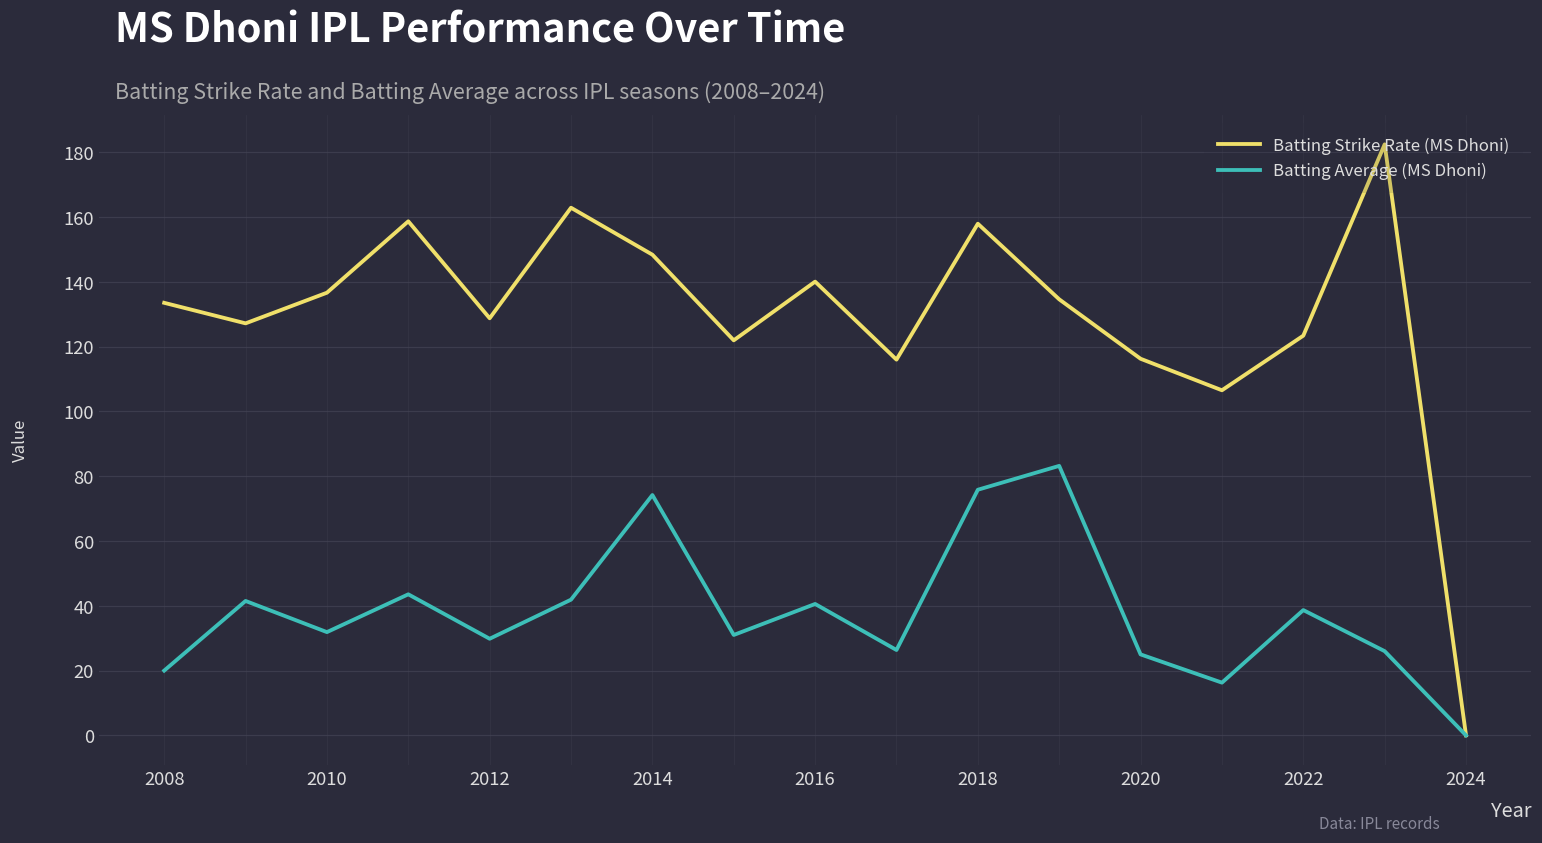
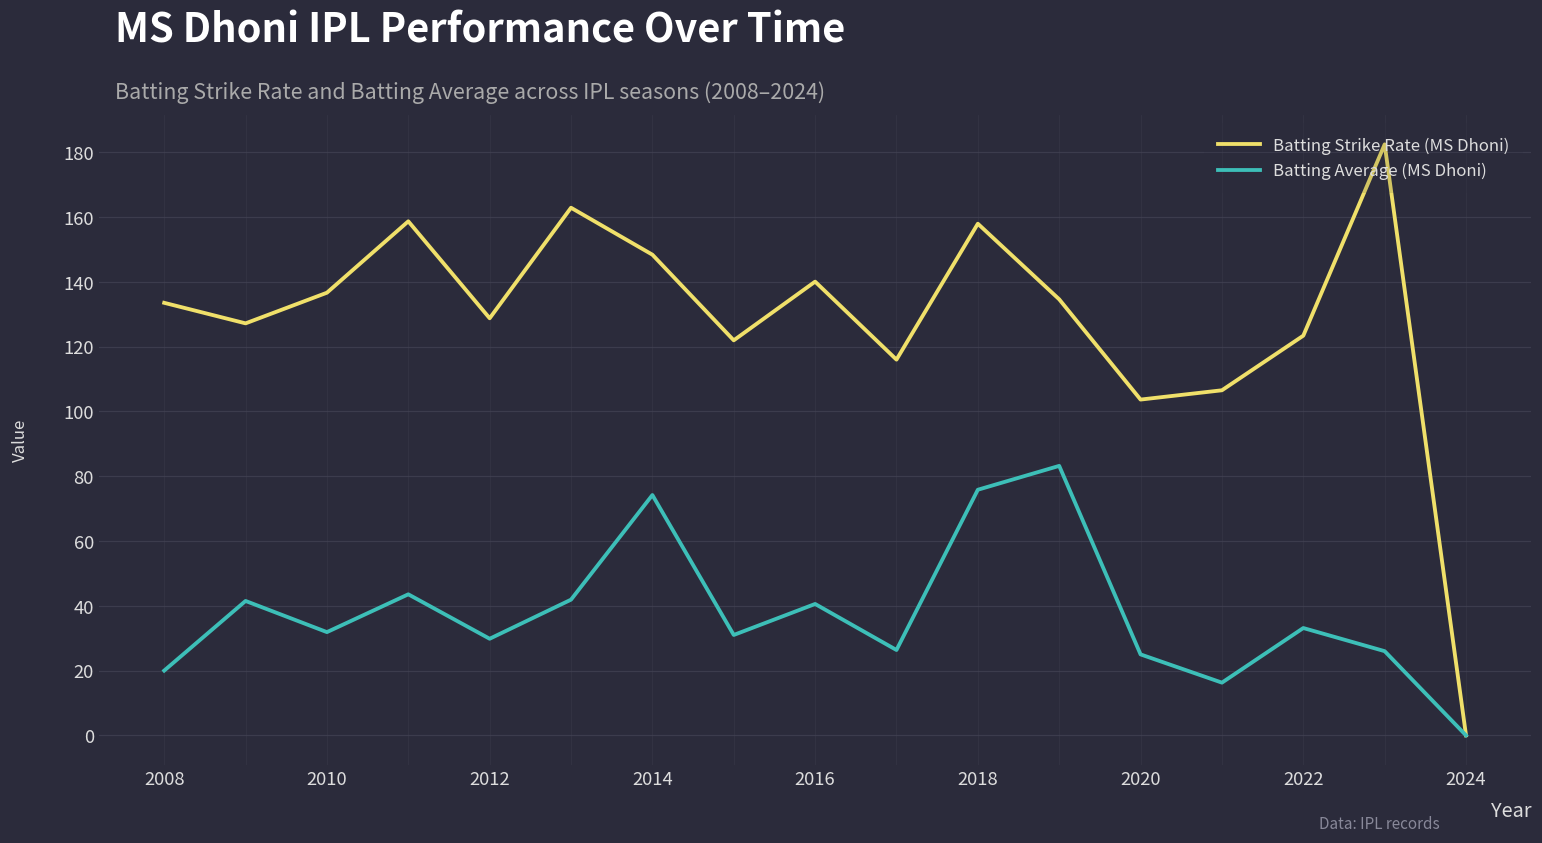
  {
    "Batting Strike Rate (MS Dhoni)": {
      "2008": 134,
      "2010": 137,
      "2012": 129,
      "2014": 148,
      "2016": 140,
      "2018": 158,
-     "2020": 116,
+     "2020": 104,
      "2022": 123
    },
    "Batting Average (MS Dhoni)": {
      "2008": 20,
      "2010": 32,
      "2012": 30,
      "2014": 74,
      "2016": 41,
      "2018": 76,
      "2020": 25,
-     "2022": 39
+     "2022": 33
    }
  }
